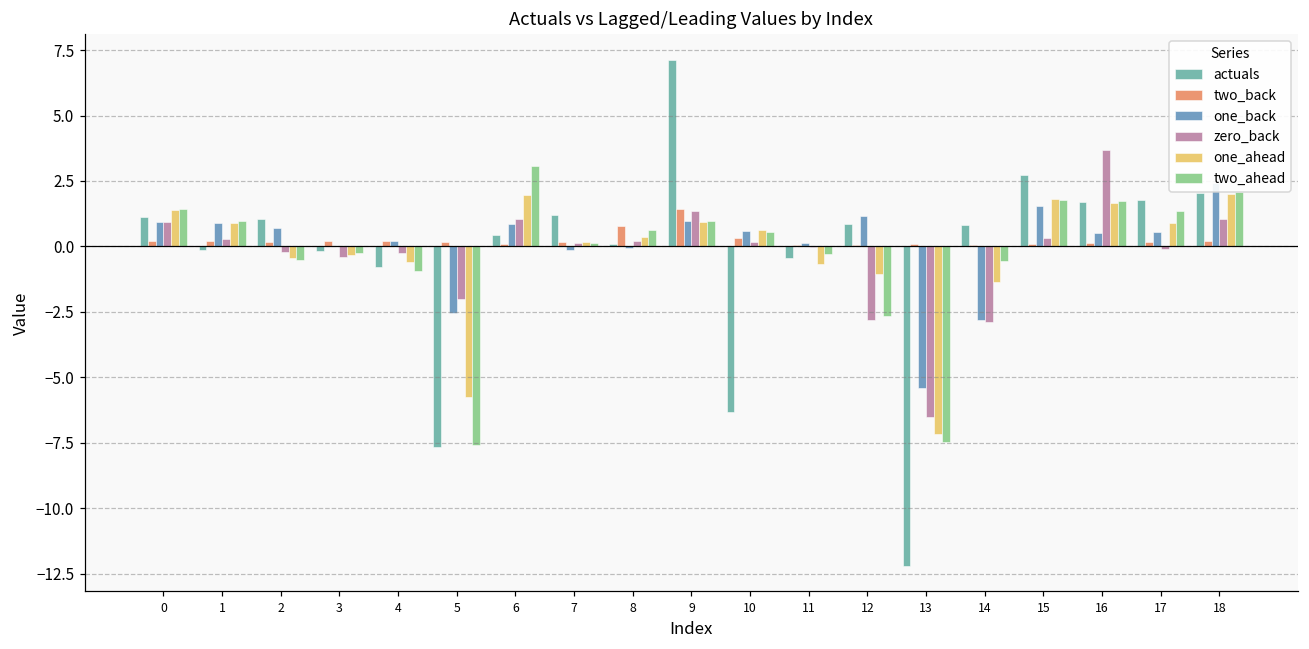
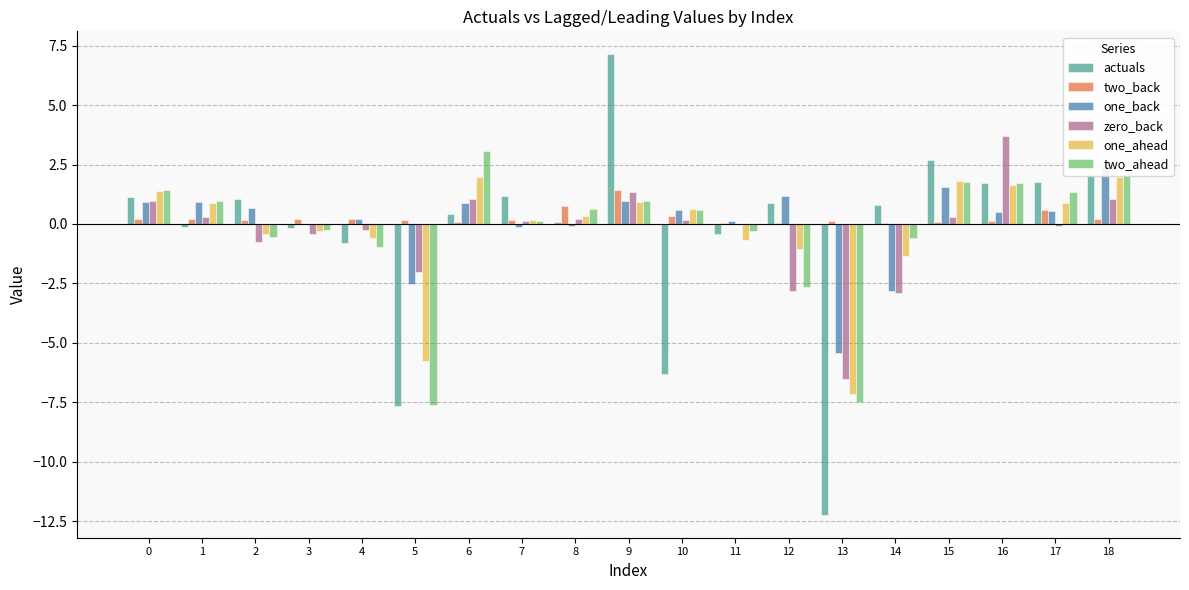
  {
    "two_back": {
      "0": 0.2,
      "1": 0.2,
      "2": 0.2,
      "3": 0.2,
      "4": 0.2,
      "5": 0.2,
      "7": 0.2,
      "8": 0.8,
      "9": 1.4,
      "10": 0.3,
      "13": 0.1,
      "16": 0.1,
-     "17": 0.2,
+     "17": 0.6,
      "18": 0.2
    },
    "zero_back": {
      "0": 0.9,
      "1": 0.3,
-     "2": -0.2,
+     "2": -0.8,
      "3": -0.4,
      "4": -0.3,
      "5": -2.0,
      "6": 1.0,
      "7": 0.1,
      "8": 0.2,
      "9": 1.3,
      "10": 0.2,
      "12": -2.8,
      "13": -6.5,
      "14": -2.9,
      "15": 0.3,
      "16": 3.7,
      "18": 1.1
    },
    "one_ahead": {
      "0": 1.4,
      "1": 0.9,
      "2": -0.4,
      "3": -0.3,
      "4": -0.6,
      "5": -5.8,
      "6": 2.0,
      "7": 0.2,
      "8": 0.3,
      "9": 0.9,
      "10": 0.6,
      "11": -0.7,
      "12": -1.1,
      "13": -7.2,
      "14": -1.4,
      "15": 1.8,
      "16": 1.6,
      "17": 0.9,
      "18": 2.0
    }
  }
